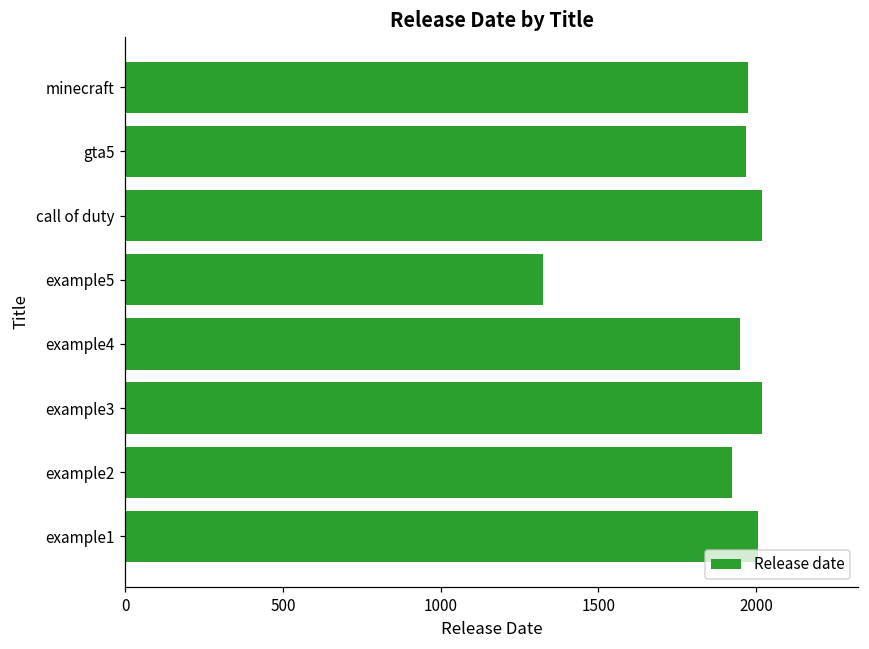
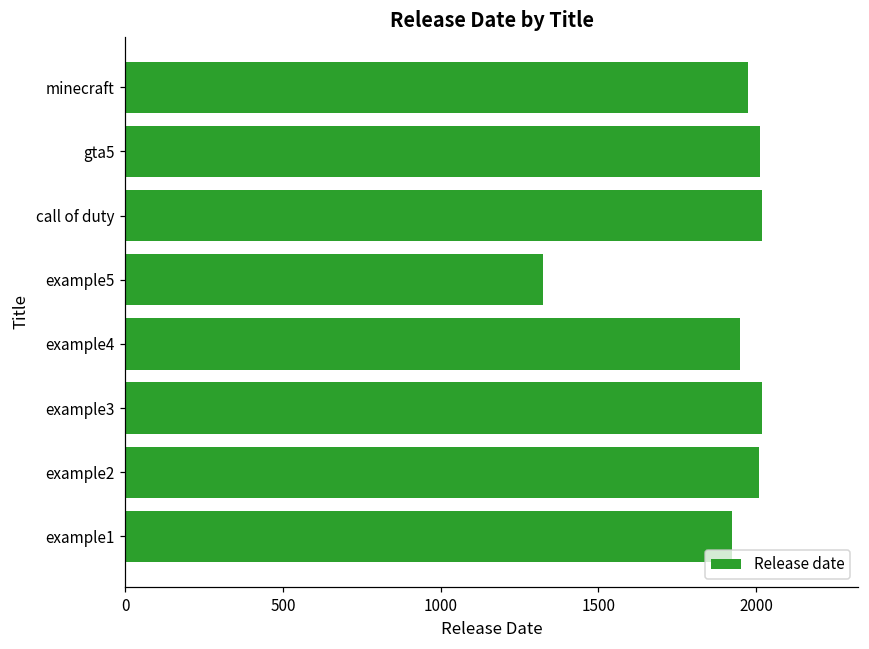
  {
    "minecraft": 1970,
-   "gta5": 1970,
+   "gta5": 2010,
    "call of duty": 2020,
    "example5": 1320,
    "example4": 1950,
    "example3": 2020,
-   "example2": 1920,
-   "example1": 2010
+   "example2": 2010,
+   "example1": 1920
  }
